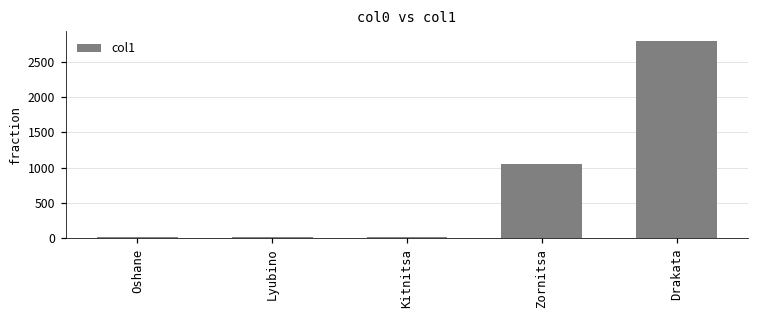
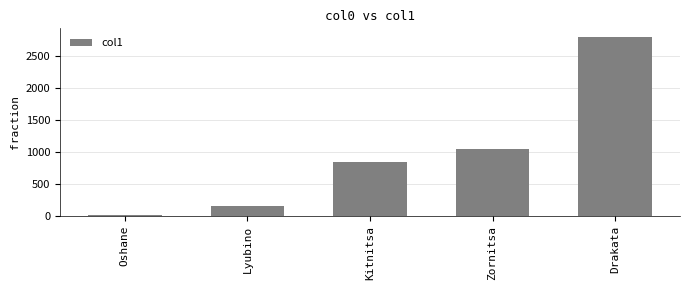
  {
-   "Lyubino": 0,
-   "Kitnitsa": 0,
+   "Lyubino": 200,
+   "Kitnitsa": 800,
    "Zornitsa": 1100,
    "Drakata": 2800
  }
